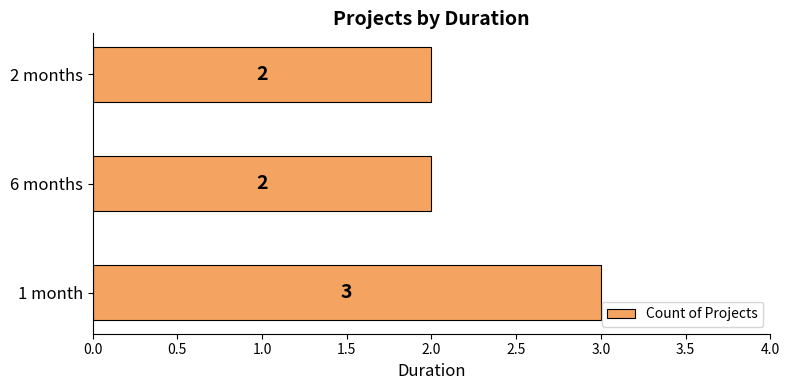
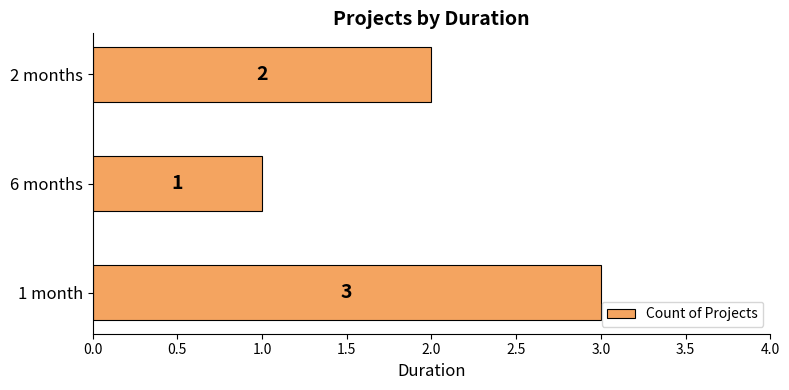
  {
    "2 months": 2,
-   "6 months": 2,
+   "6 months": 1,
    "1 month": 3
  }
